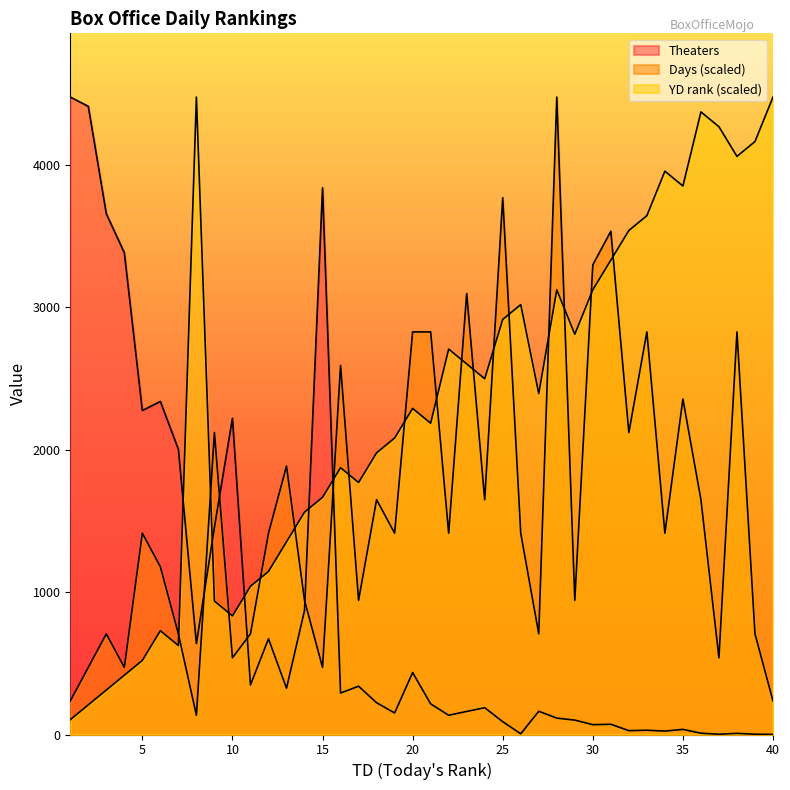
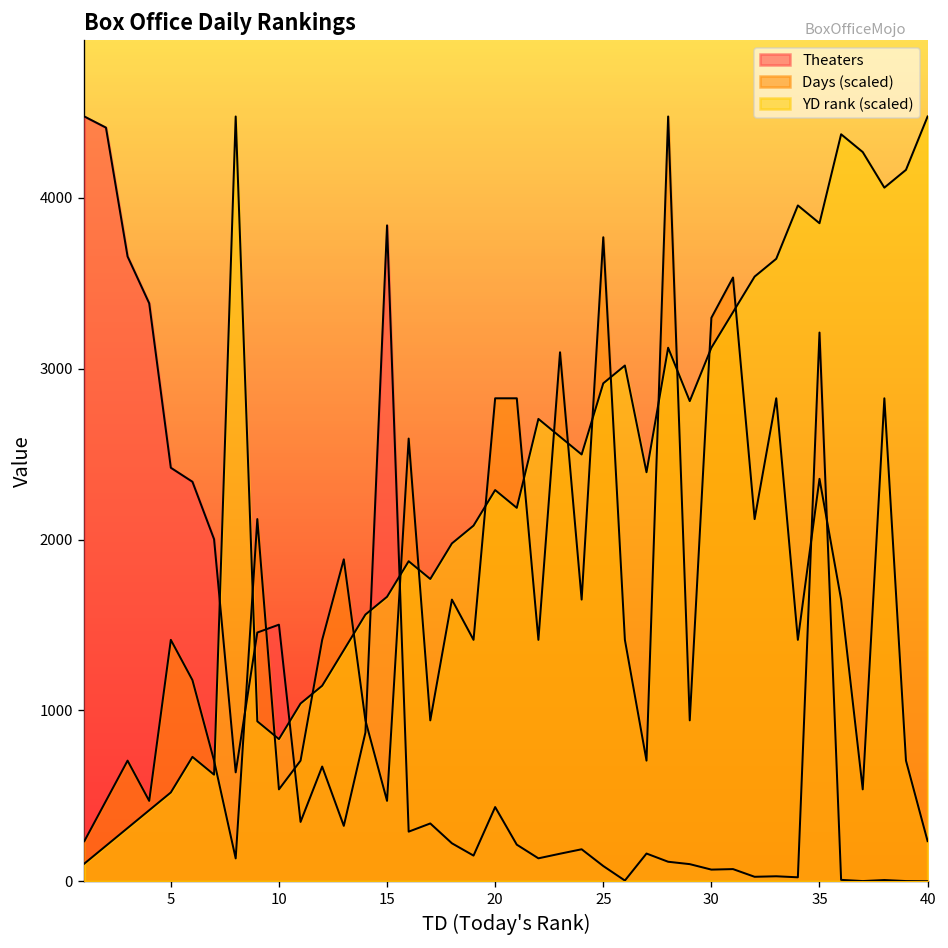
  {
    "Theaters": {
-     "5": 2270,
-     "10": 2220,
+     "5": 2420,
+     "10": 1500,
      "15": 3840,
      "20": 440,
      "25": 90,
      "30": 70,
-     "35": 40,
+     "35": 3210,
      "40": 0
    }
  }
